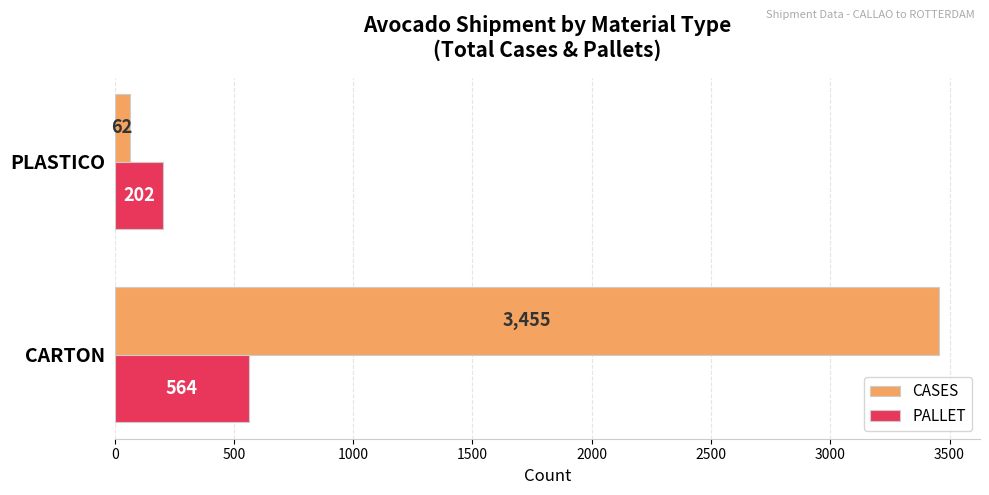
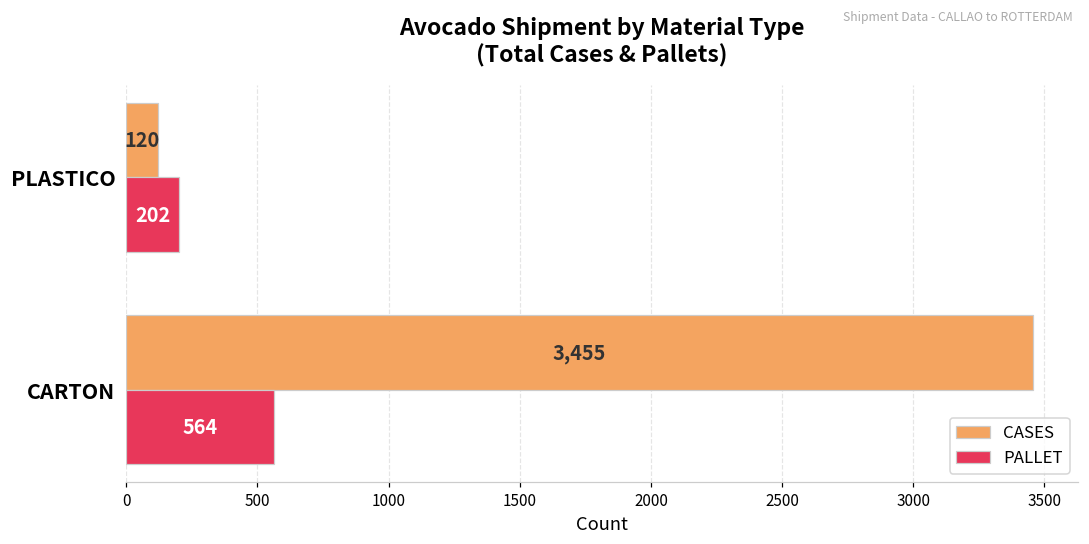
  {
    "CASES": {
-     "PLASTICO": "62",
+     "PLASTICO": "120",
      "CARTON": "3,455"
    },
    "PALLET": {
      "PLASTICO": "202",
      "CARTON": "564"
    }
  }
